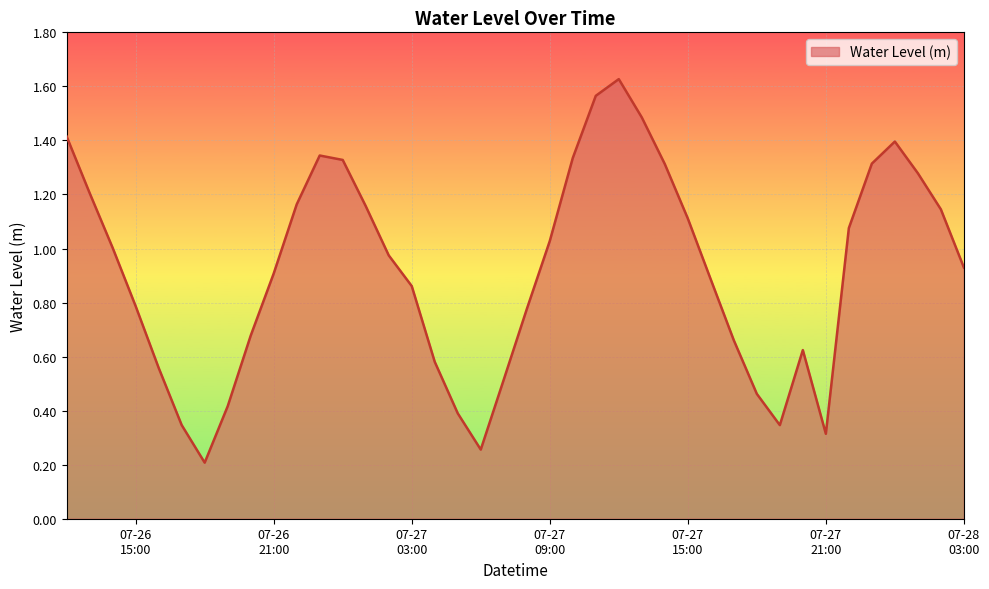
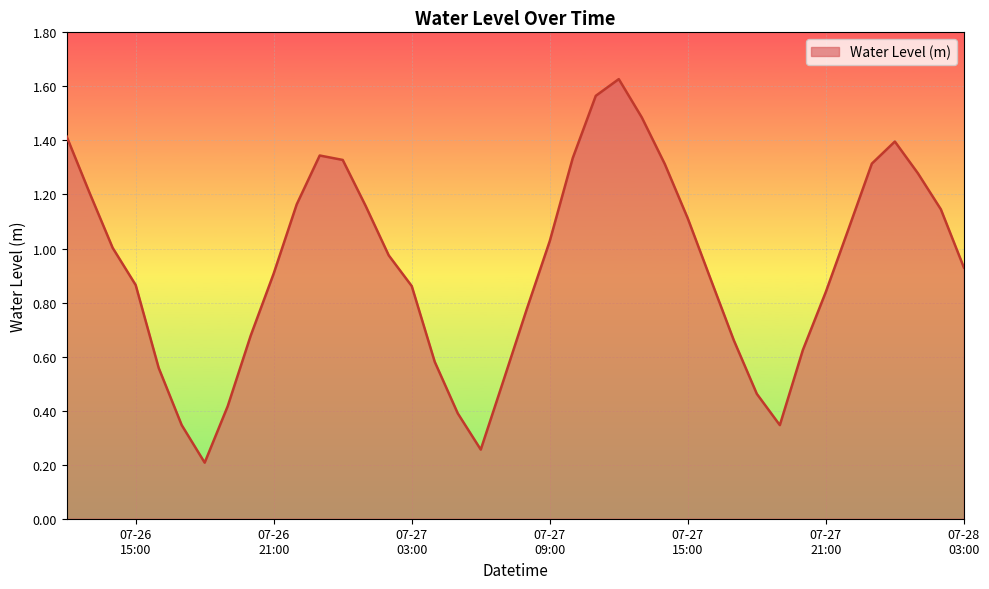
  {
-   "07-26 15:00": 0.79,
+   "07-26 15:00": 0.86,
    "07-26 21:00": 0.91,
    "07-27 03:00": 0.86,
    "07-27 09:00": 1.03,
    "07-27 15:00": 1.11,
-   "07-27 21:00": 0.31,
+   "07-27 21:00": 0.84,
    "07-28 03:00": 0.93
  }
